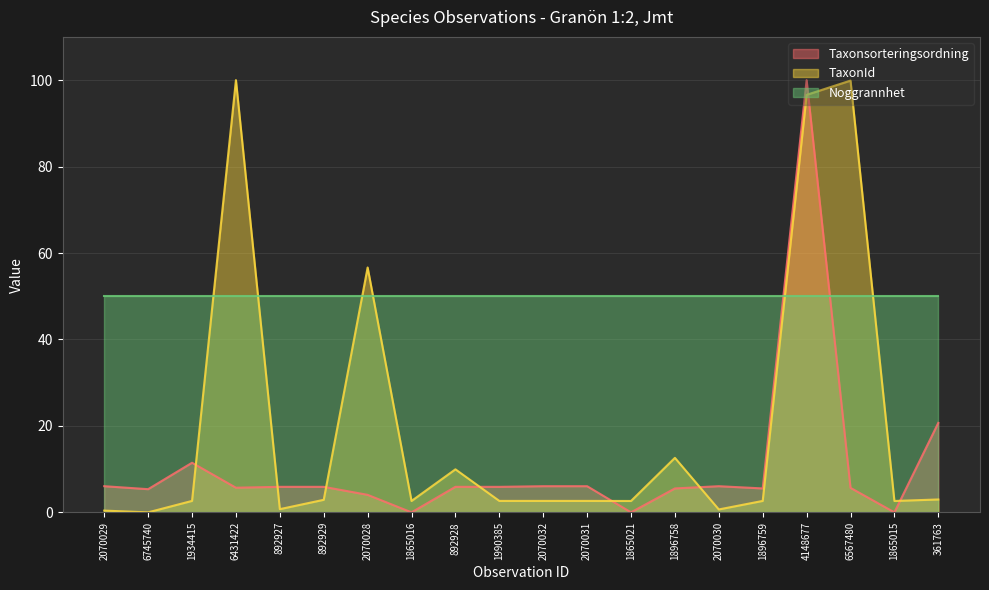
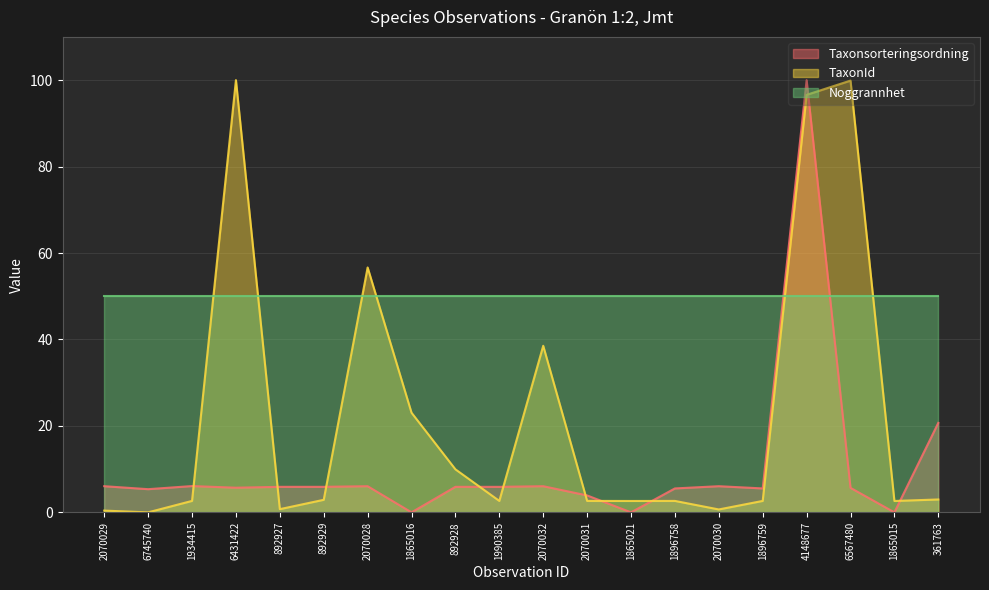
  {
    "Taxonsorteringsordning": {
      "2070029": 6,
      "6745740": 5,
-     "1934415": 11,
+     "1934415": 6,
      "6431422": 6,
      "892927": 6,
      "892929": 6,
-     "2070028": 4,
+     "2070028": 6,
      "1865016": 0,
      "892928": 6,
      "1990385": 6,
      "2070032": 6,
-     "2070031": 6,
+     "2070031": 4,
      "1865021": 0,
      "1896758": 6,
      "2070030": 6,
      "1896759": 6,
      "6567480": 6,
      "1865015": 0,
      "361763": 21
    },
    "TaxonId": {
      "2070029": 0,
      "6745740": 0,
      "1934415": 3,
      "6431422": 100,
      "892927": 1,
      "892929": 3,
      "2070028": 57,
-     "1865016": 3,
+     "1865016": 23,
      "892928": 10,
      "1990385": 3,
-     "2070032": 3,
+     "2070032": 39,
      "2070031": 3,
      "1865021": 3,
-     "1896758": 13,
+     "1896758": 3,
      "2070030": 1,
      "1896759": 3,
      "1865015": 3,
      "361763": 3
    },
    "Noggrannhet": {
      "2070029": 50,
      "6745740": 50,
      "1934415": 50,
      "6431422": 50,
      "892927": 50,
      "892929": 50,
      "2070028": 50,
      "1865016": 50,
      "892928": 50,
      "1990385": 50,
      "2070032": 50,
      "2070031": 50,
      "1865021": 50,
      "1896758": 50,
      "2070030": 50,
      "1896759": 50,
      "4148677": 50,
      "6567480": 50,
      "1865015": 50,
      "361763": 50
    }
  }
